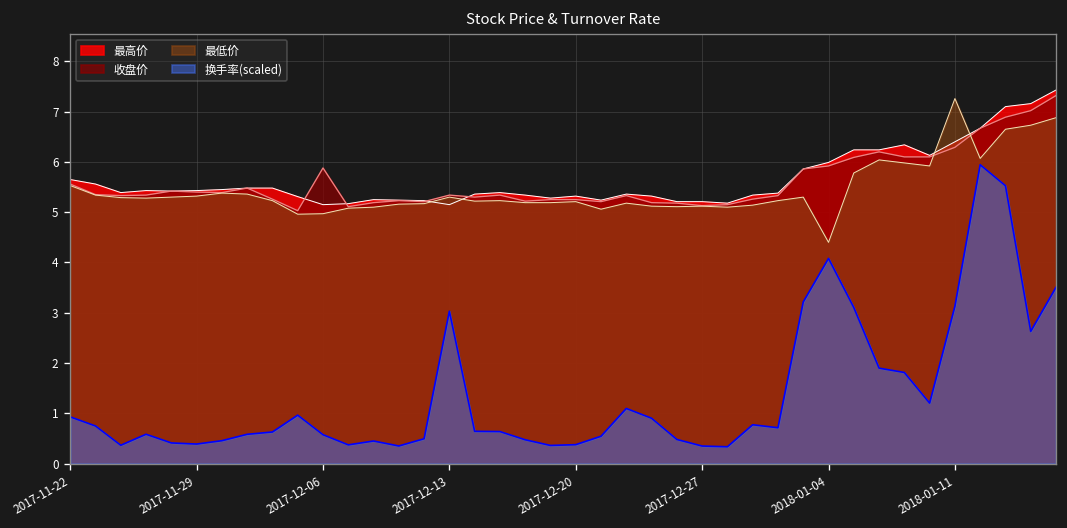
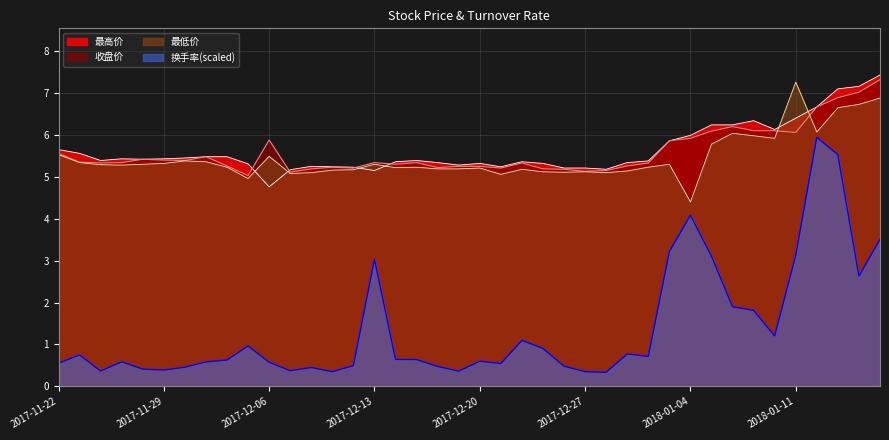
  {
    "最高价": {
      "2017-11-22": 5.7,
-     "2017-12-06": 5.2,
+     "2017-12-06": 4.8,
      "2017-12-13": 5.2,
      "2017-12-20": 5.3,
      "2017-12-27": 5.2,
      "2018-01-04": 6.0,
      "2018-01-11": 6.4
    },
    "收盘价": {
      "2017-12-06": 5.9,
      "2018-01-04": 5.9,
-     "2018-01-11": 6.3
+     "2018-01-11": 6.1
    },
    "最低价": {
      "2017-11-29": 5.3,
-     "2017-12-06": 5.0,
+     "2017-12-06": 5.5,
      "2018-01-04": 4.4,
      "2018-01-11": 7.3
    },
    "换手率(scaled)": {
-     "2017-11-22": 0.9,
+     "2017-11-22": 0.6,
      "2017-11-29": 0.4,
      "2017-12-06": 0.6,
      "2017-12-13": 3.0,
-     "2017-12-20": 0.4,
+     "2017-12-20": 0.6,
      "2017-12-27": 0.3,
      "2018-01-04": 4.1,
      "2018-01-11": 3.1
    }
  }
